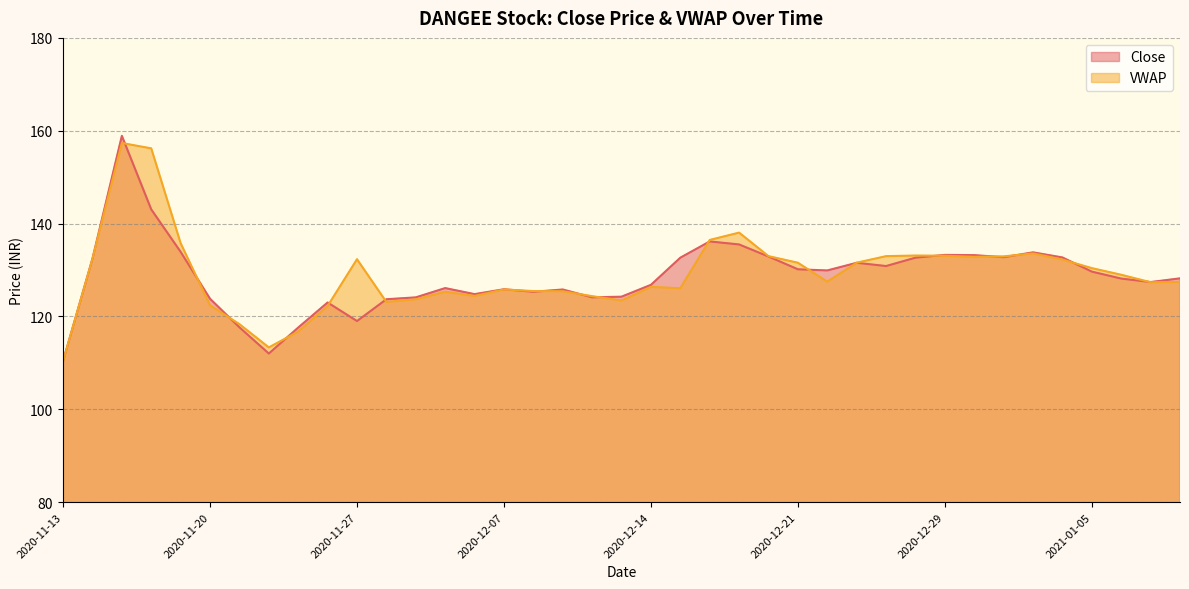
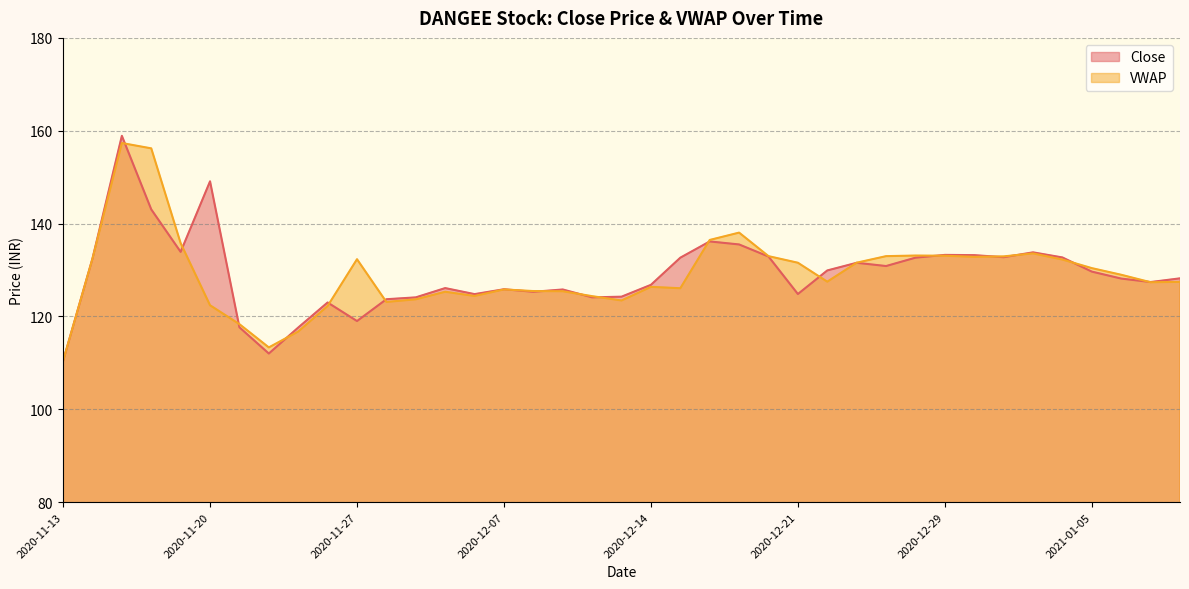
  {
    "Close": {
-     "2020-11-20": 124,
+     "2020-11-20": 149,
      "2020-11-27": 119,
-     "2020-12-21": 130,
+     "2020-12-21": 125,
      "2021-01-05": 130
    },
    "VWAP": {
      "2020-11-20": 122,
      "2020-11-27": 132,
      "2020-12-21": 132,
      "2021-01-05": 130
    }
  }
